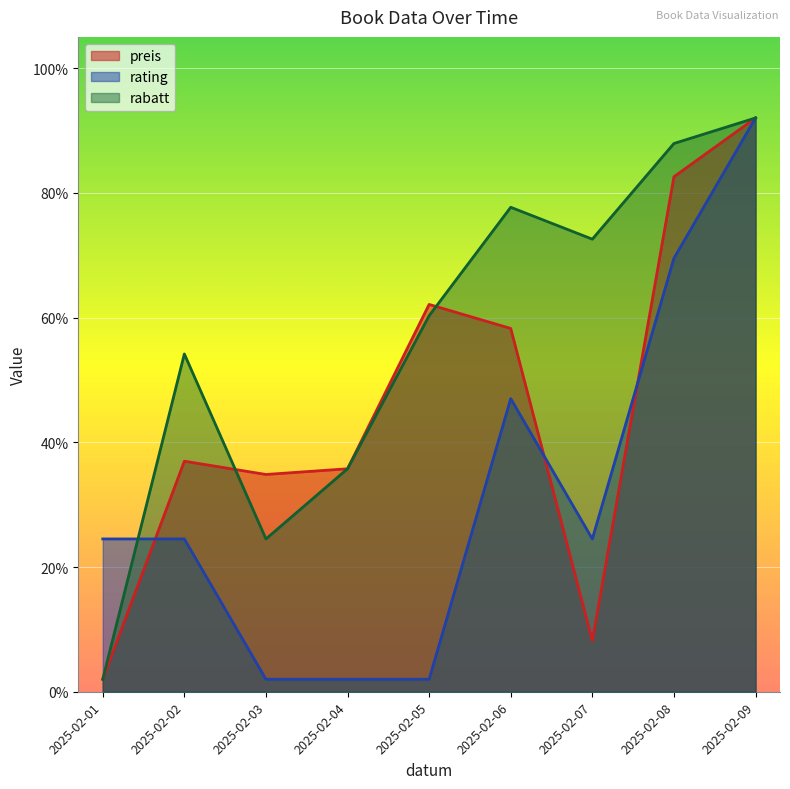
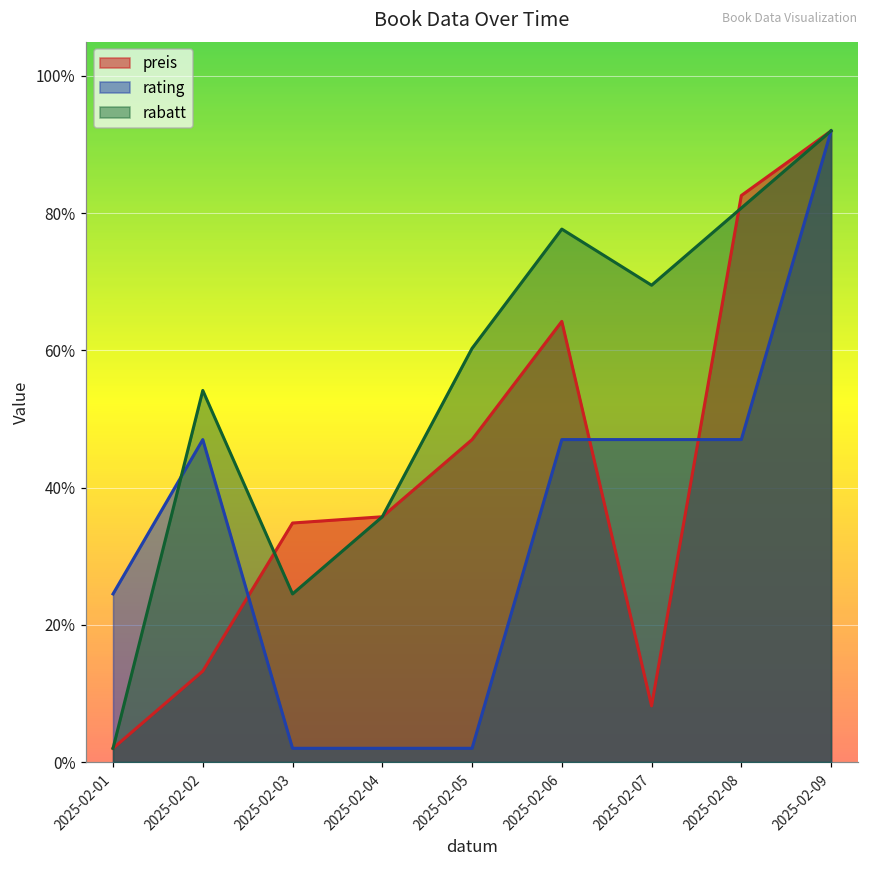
  {
    "preis": {
-     "2025-02-02": "37%",
+     "2025-02-02": "13%",
      "2025-02-03": "35%",
-     "2025-02-05": "62%",
-     "2025-02-06": "58%",
+     "2025-02-05": "47%",
+     "2025-02-06": "64%",
      "2025-02-07": "8%",
      "2025-02-08": "83%"
    },
    "rating": {
      "2025-02-01": "24%",
-     "2025-02-02": "24%",
+     "2025-02-02": "47%",
      "2025-02-03": "2%",
      "2025-02-04": "2%",
      "2025-02-05": "2%",
      "2025-02-06": "47%",
-     "2025-02-07": "24%",
-     "2025-02-08": "69%"
+     "2025-02-07": "47%",
+     "2025-02-08": "47%"
    },
    "rabatt": {
      "2025-02-02": "54%",
      "2025-02-03": "24%",
      "2025-02-05": "60%",
      "2025-02-06": "78%",
-     "2025-02-07": "73%",
-     "2025-02-08": "88%"
+     "2025-02-07": "69%",
+     "2025-02-08": "81%"
    }
  }
